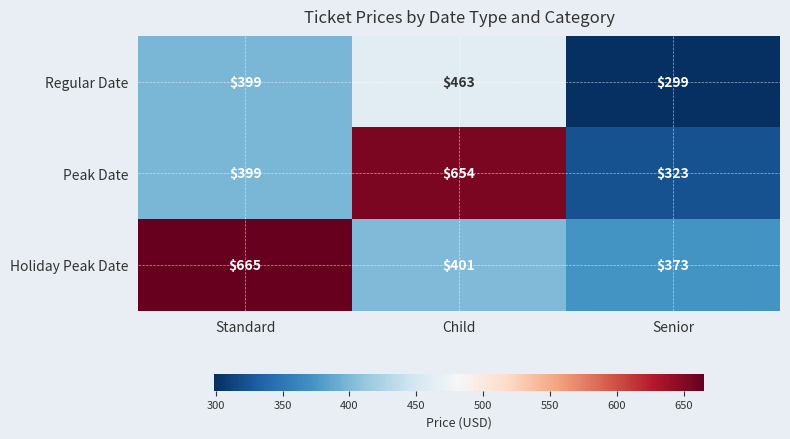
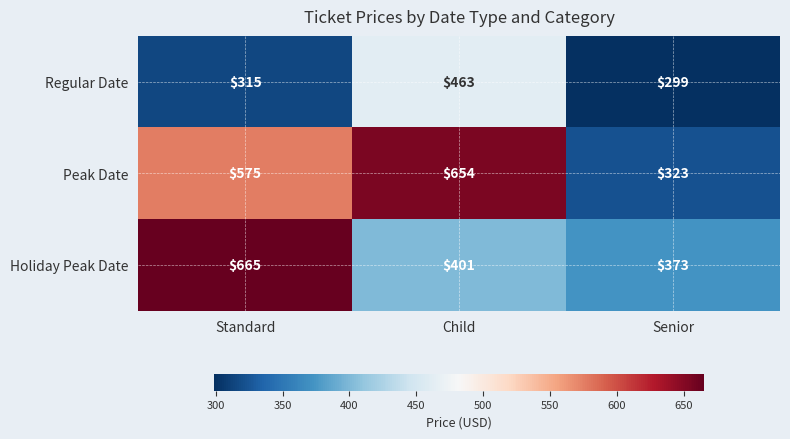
  {
    "Regular Date": {
-     "Standard": "$399",
+     "Standard": "$315",
      "Child": "$463",
      "Senior": "$299"
    },
    "Peak Date": {
-     "Standard": "$399",
+     "Standard": "$575",
      "Child": "$654",
      "Senior": "$323"
    },
    "Holiday Peak Date": {
      "Standard": "$665",
      "Child": "$401",
      "Senior": "$373"
    }
  }
